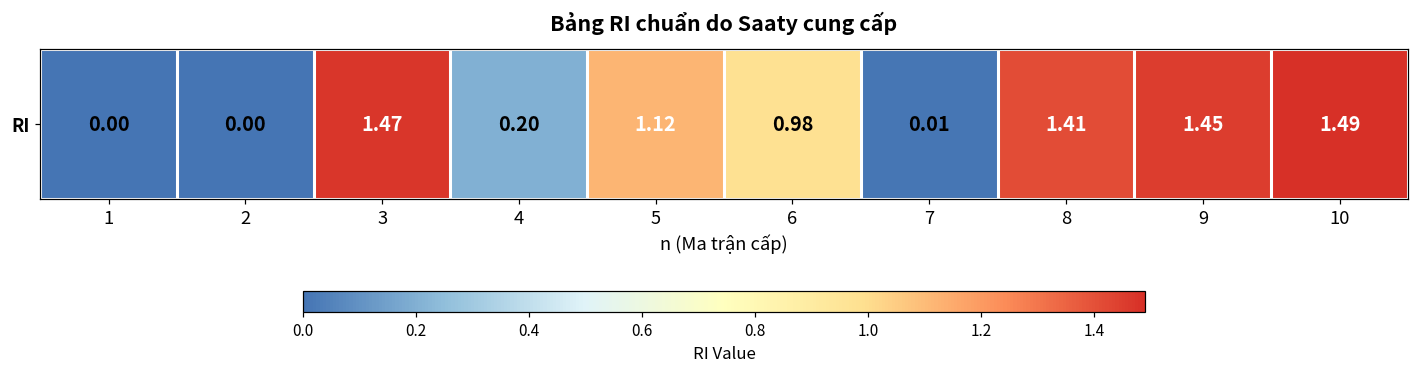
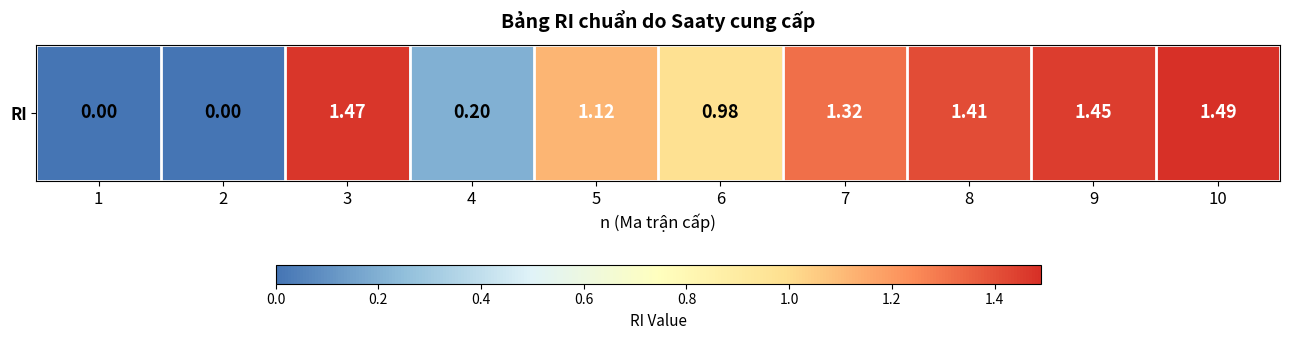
  {
    "RI": {
      "1": 0.00,
      "2": 0.00,
      "3": 1.47,
      "4": 0.20,
      "5": 1.12,
      "6": 0.98,
-     "7": 0.01,
+     "7": 1.32,
      "8": 1.41,
      "9": 1.45,
      "10": 1.49
    }
  }
